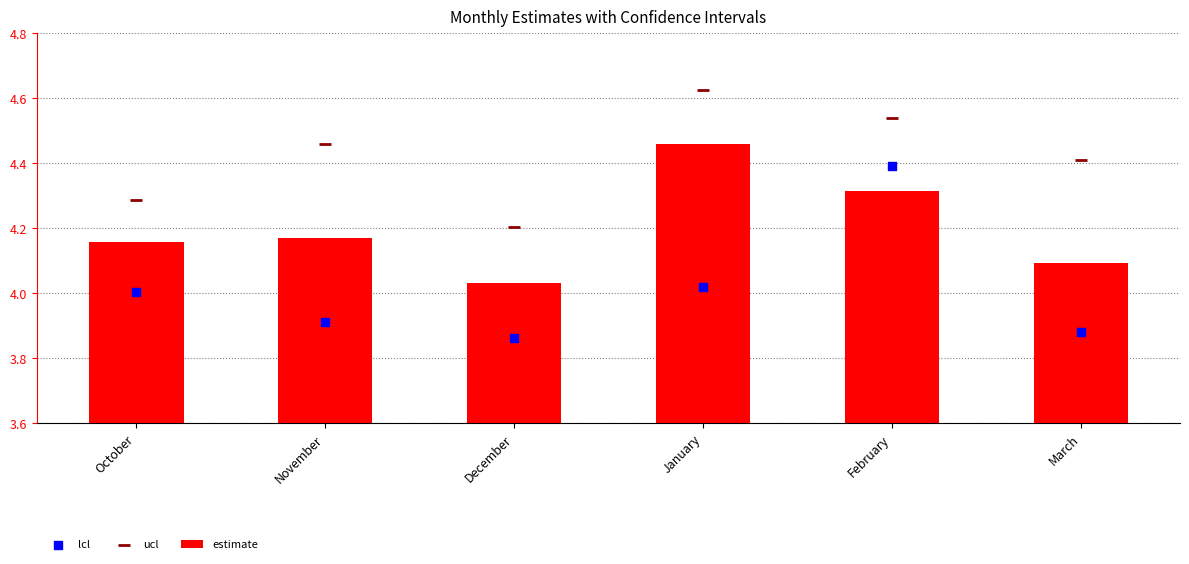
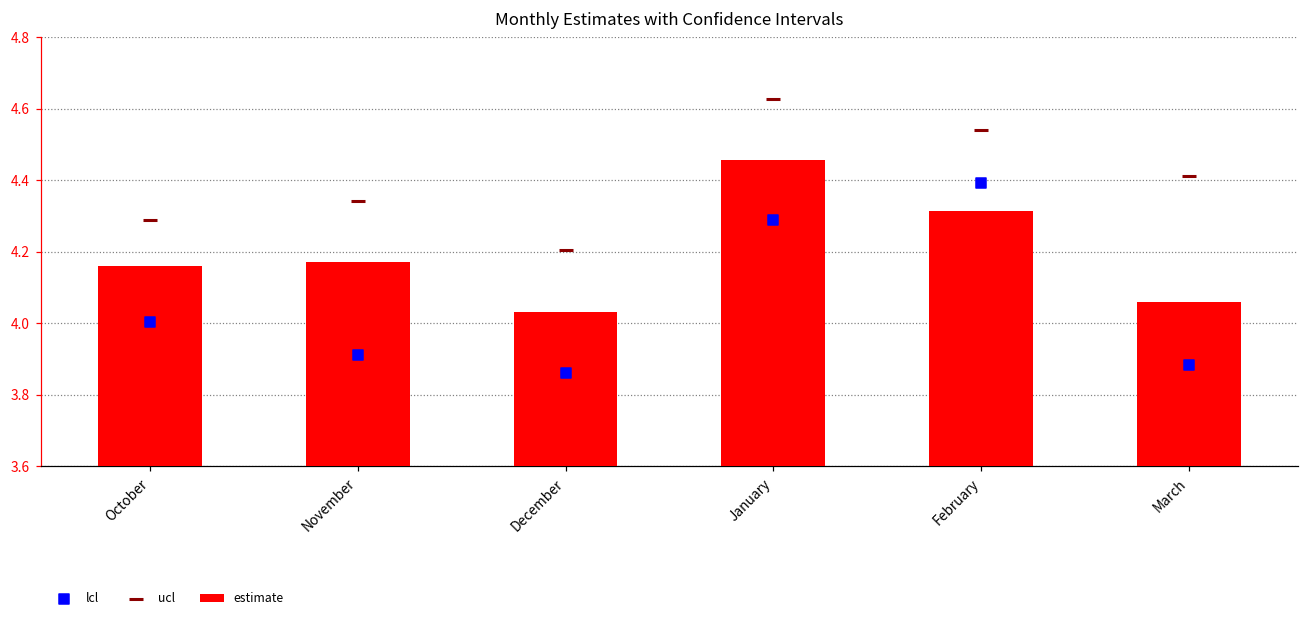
  {
    "estimate": {
      "October": 4.16,
      "November": 4.17,
      "December": 4.03,
      "January": 4.46,
      "February": 4.31,
-     "March": 4.09
+     "March": 4.06
    },
    "lcl": {
-     "January": 4.02
+     "January": 4.29
    },
    "ucl": {
-     "November": 4.46
+     "November": 4.34
    }
  }
